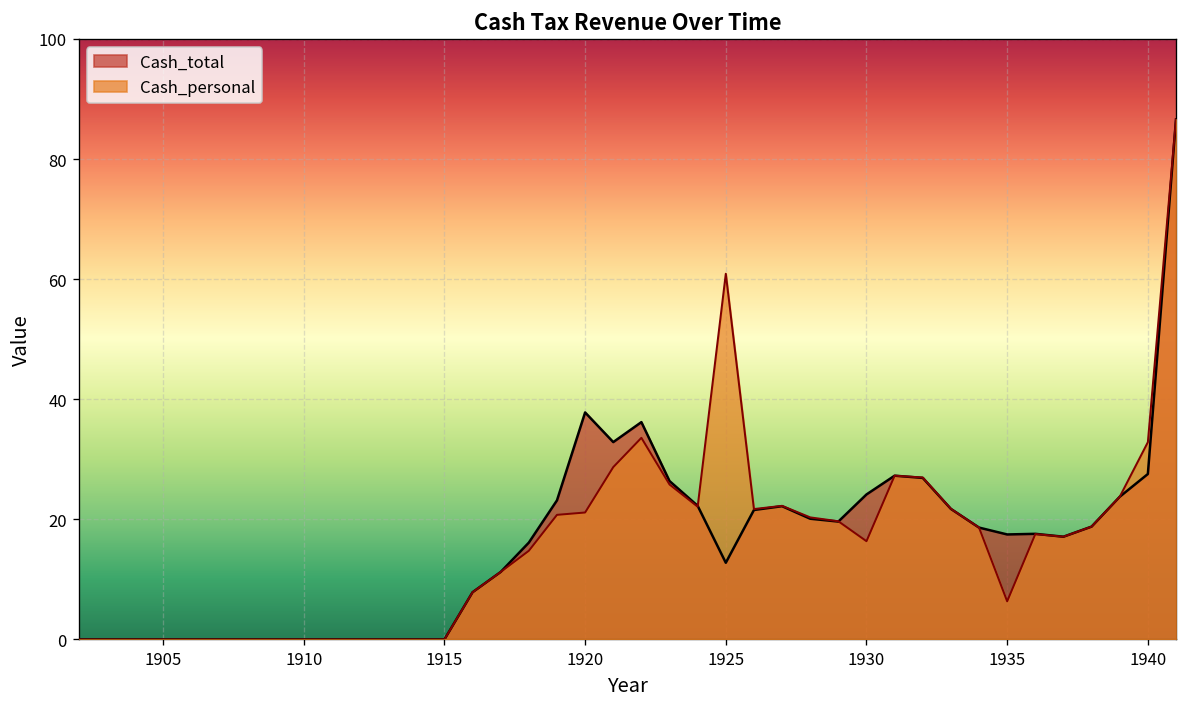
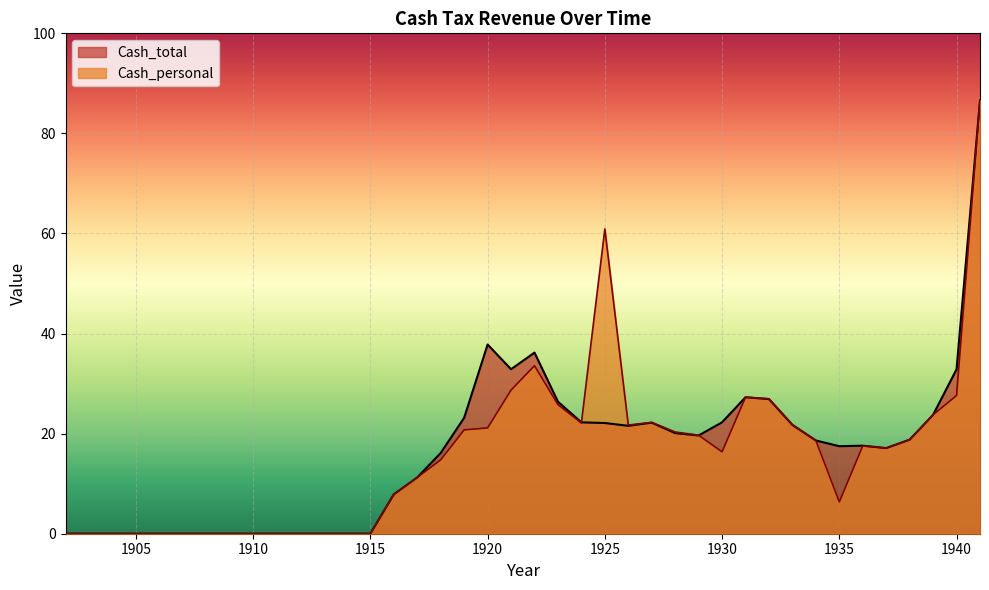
  {
    "Cash_total": {
      "1920": 38,
-     "1925": 13,
-     "1930": 24,
+     "1925": 22,
+     "1930": 22,
      "1935": 17,
-     "1940": 28
+     "1940": 33
    },
    "Cash_personal": {
      "1920": 21,
      "1925": 61,
      "1930": 16,
      "1935": 6,
-     "1940": 33
+     "1940": 28
    }
  }
